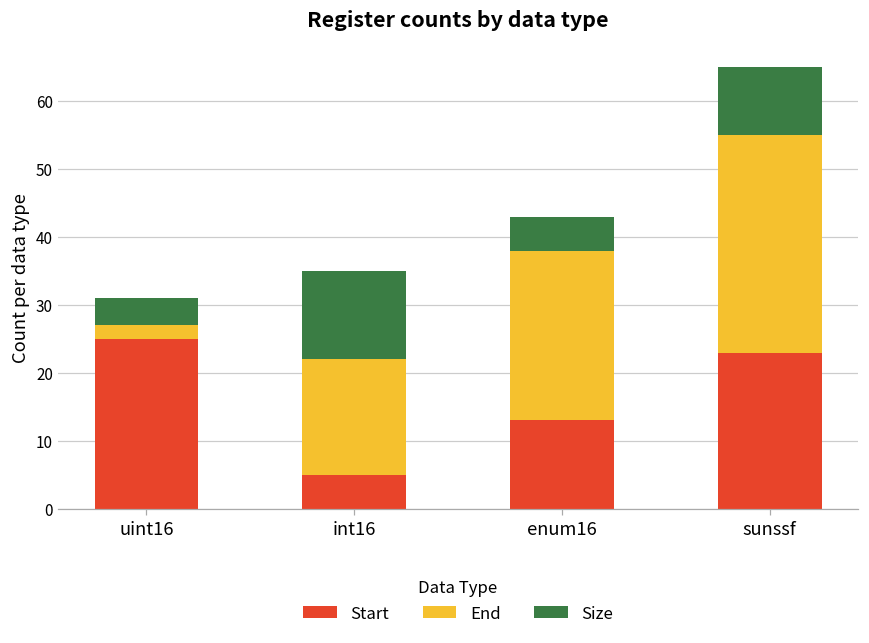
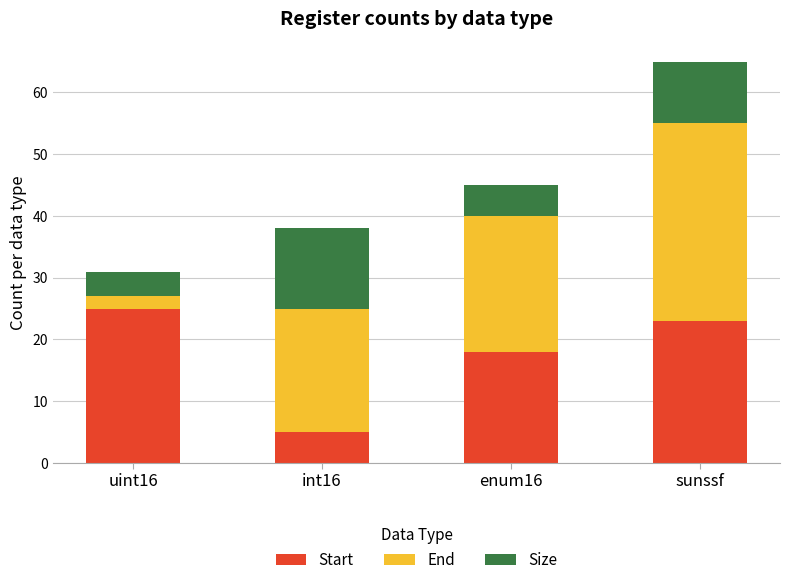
  {
    "Start": {
      "uint16": 25,
      "int16": 5,
-     "enum16": 13,
+     "enum16": 18,
      "sunssf": 23
    },
    "End": {
      "uint16": 2,
-     "int16": 17,
-     "enum16": 25,
+     "int16": 20,
+     "enum16": 22,
      "sunssf": 32
    },
    "Size": {
      "uint16": 4,
      "int16": 13,
      "enum16": 5,
      "sunssf": 10
    }
  }
